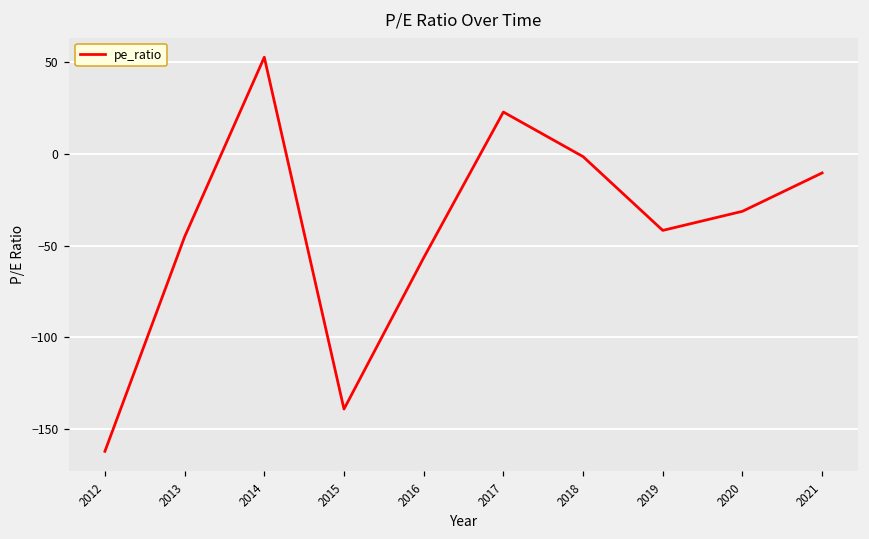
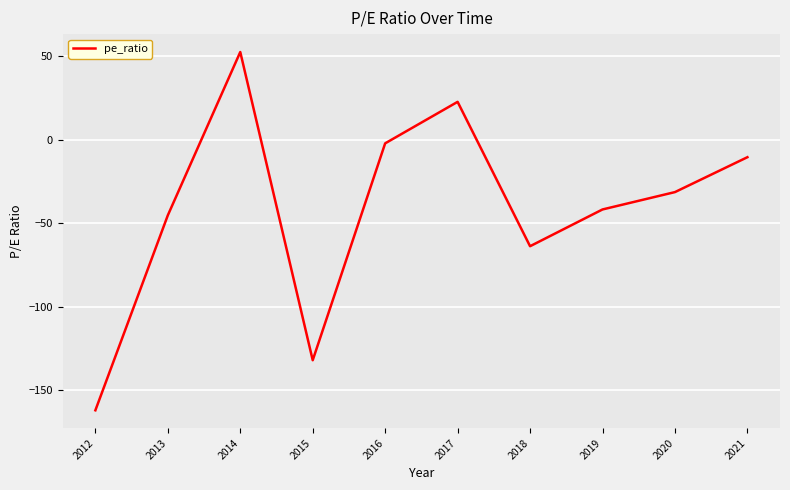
  {
    "2012": -162,
    "2013": -45,
    "2014": 53,
-   "2015": -139,
-   "2016": -57,
+   "2015": -132,
+   "2016": -2,
    "2017": 23,
-   "2018": -2,
+   "2018": -64,
    "2019": -42,
    "2020": -31,
    "2021": -10
  }
